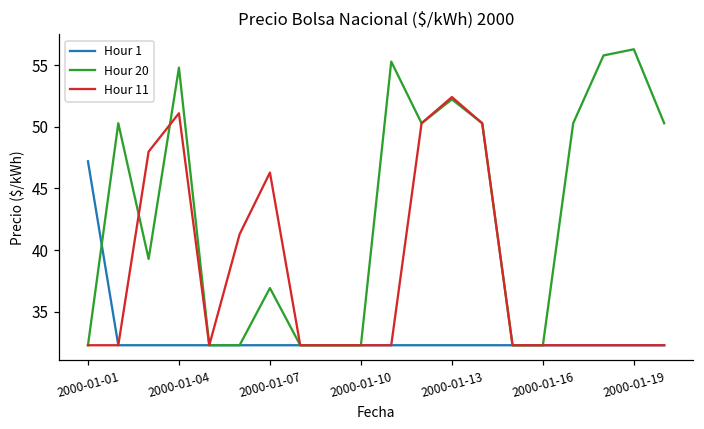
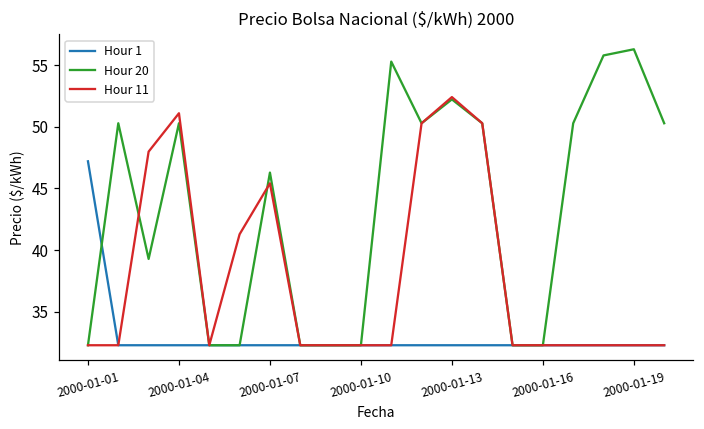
  {
    "Hour 1": {
      "2000-01-01": 47.2,
      "2000-01-04": 32.3,
      "2000-01-07": 32.3,
      "2000-01-13": 32.3
    },
    "Hour 20": {
-     "2000-01-04": 54.8,
-     "2000-01-07": 36.9,
+     "2000-01-04": 50.3,
+     "2000-01-07": 46.3,
      "2000-01-19": 56.3
    },
    "Hour 11": {
      "2000-01-04": 51.1,
-     "2000-01-07": 46.3
+     "2000-01-07": 45.4
    }
  }
